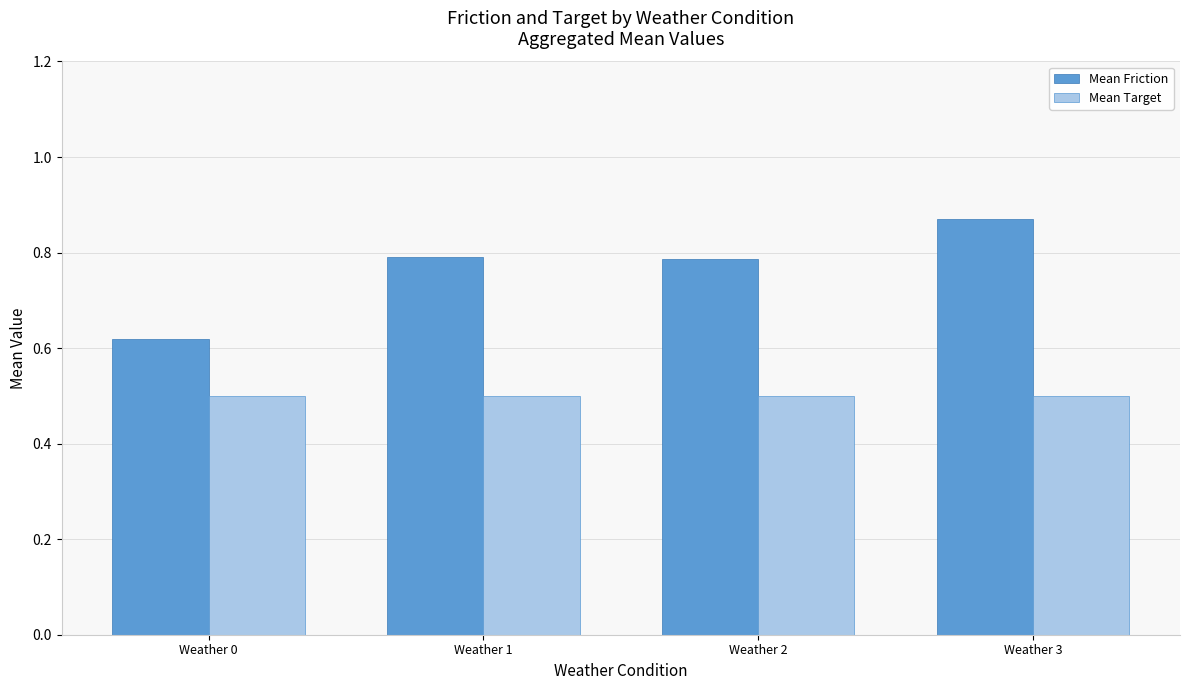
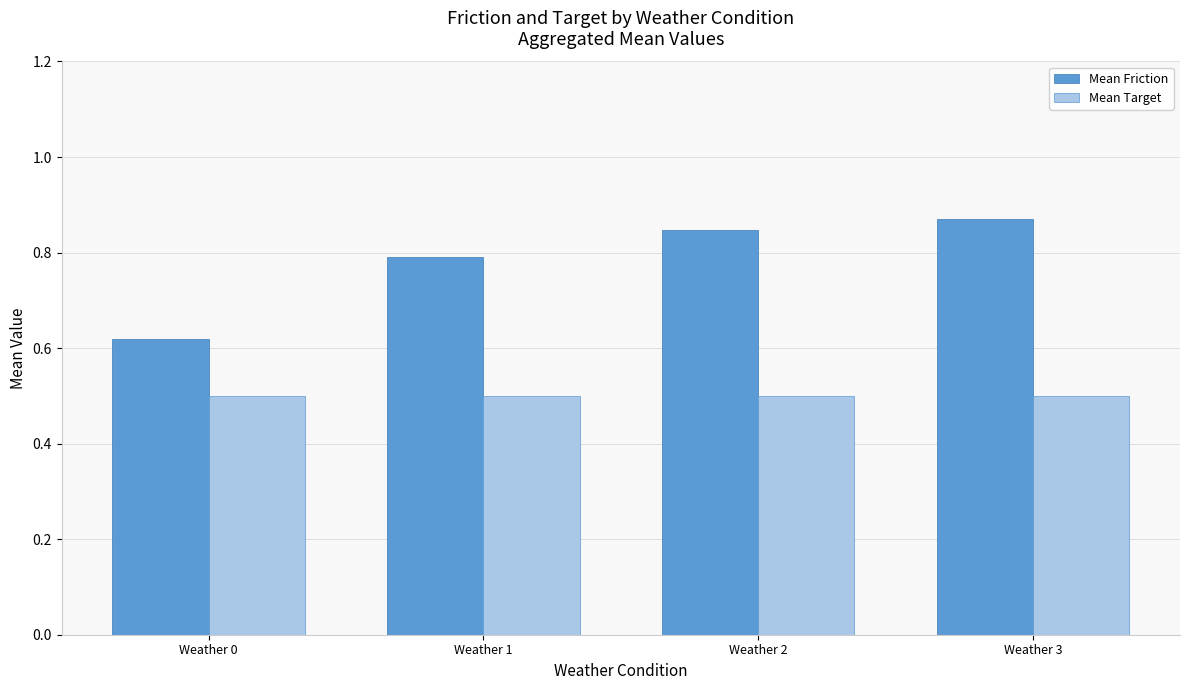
  {
    "Mean Friction": {
      "Weather 0": 0.62,
      "Weather 1": 0.79,
-     "Weather 2": 0.79,
+     "Weather 2": 0.85,
      "Weather 3": 0.87
    },
    "Mean Target": {
      "Weather 0": 0.50,
      "Weather 1": 0.50,
      "Weather 2": 0.50,
      "Weather 3": 0.50
    }
  }
